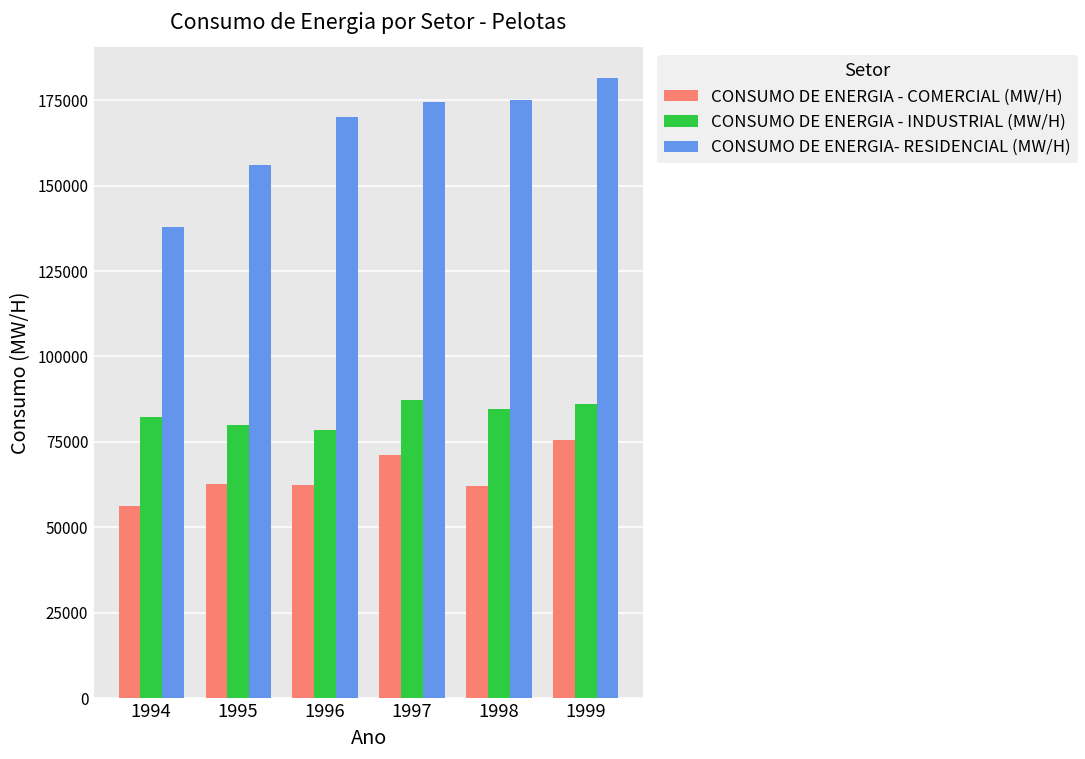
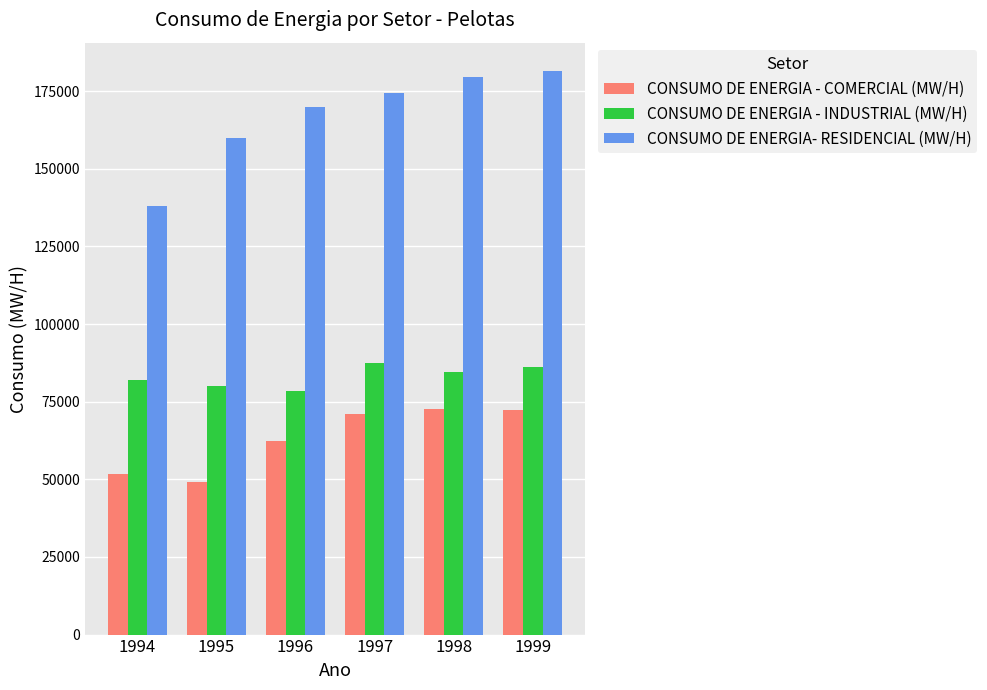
  {
    "CONSUMO DE ENERGIA - COMERCIAL (MW/H)": {
-     "1994": 56000,
-     "1995": 63000,
+     "1994": 52000,
+     "1995": 49000,
      "1996": 62000,
      "1997": 71000,
-     "1998": 62000,
-     "1999": 76000
+     "1998": 72000,
+     "1999": 72000
    },
    "CONSUMO DE ENERGIA - INDUSTRIAL (MW/H)": {
      "1994": 82000,
      "1995": 80000,
      "1996": 78000,
      "1997": 87000,
      "1998": 85000,
      "1999": 86000
    },
    "CONSUMO DE ENERGIA- RESIDENCIAL (MW/H)": {
      "1994": 138000,
-     "1995": 156000,
+     "1995": 160000,
      "1996": 170000,
      "1997": 174000,
-     "1998": 175000,
+     "1998": 180000,
      "1999": 182000
    }
  }
